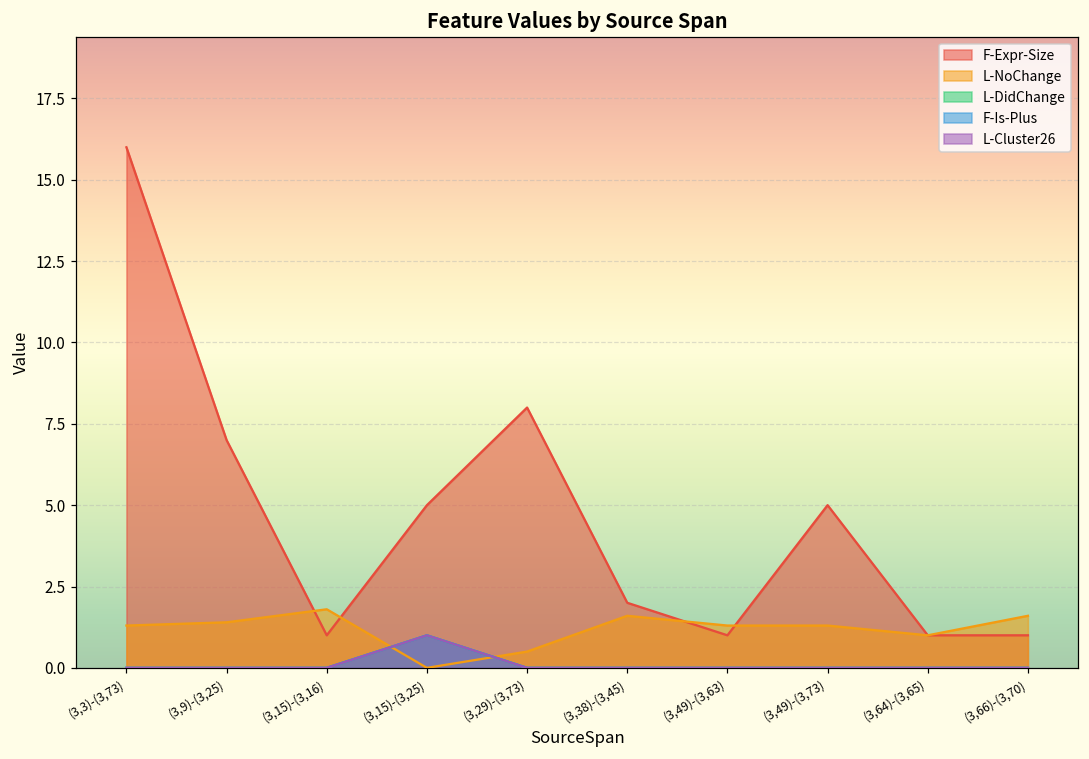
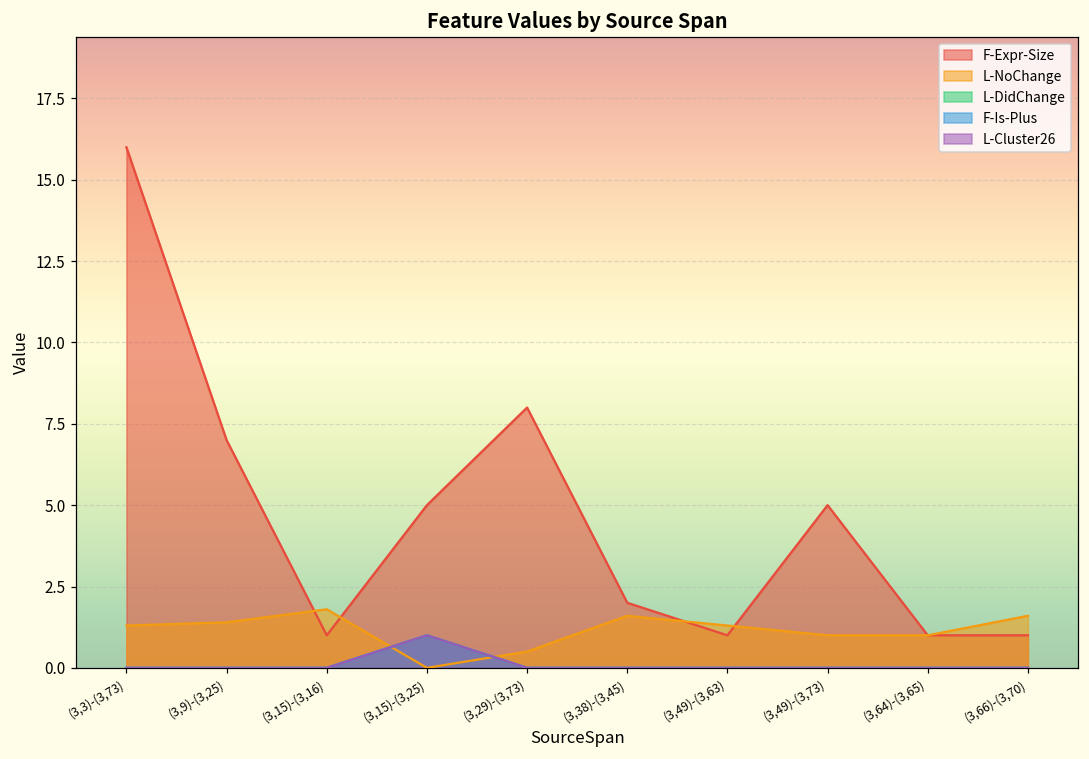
  {
    "F-Expr-Size": {
      "(3,3)-(3,73)": 16.0,
      "(3,9)-(3,25)": 7.0,
      "(3,15)-(3,16)": 1.0,
      "(3,15)-(3,25)": 5.0,
      "(3,29)-(3,73)": 8.0,
      "(3,38)-(3,45)": 2.0,
      "(3,49)-(3,63)": 1.0,
      "(3,49)-(3,73)": 5.0,
      "(3,66)-(3,70)": 1.0
    },
    "L-NoChange": {
      "(3,3)-(3,73)": 1.3,
      "(3,9)-(3,25)": 1.4,
      "(3,15)-(3,16)": 1.8,
      "(3,15)-(3,25)": 0.0,
      "(3,29)-(3,73)": 0.5,
      "(3,38)-(3,45)": 1.6,
      "(3,49)-(3,63)": 1.3,
-     "(3,49)-(3,73)": 1.3,
+     "(3,49)-(3,73)": 1.0,
      "(3,66)-(3,70)": 1.6
    },
    "L-Cluster26": {
      "(3,3)-(3,73)": 0.0,
      "(3,9)-(3,25)": 0.0,
      "(3,15)-(3,16)": 0.0,
      "(3,15)-(3,25)": 1.0,
      "(3,29)-(3,73)": 0.0,
      "(3,38)-(3,45)": 0.0,
      "(3,49)-(3,63)": 0.0,
      "(3,49)-(3,73)": 0.0,
      "(3,64)-(3,65)": 0.0,
      "(3,66)-(3,70)": 0.0
    }
  }
